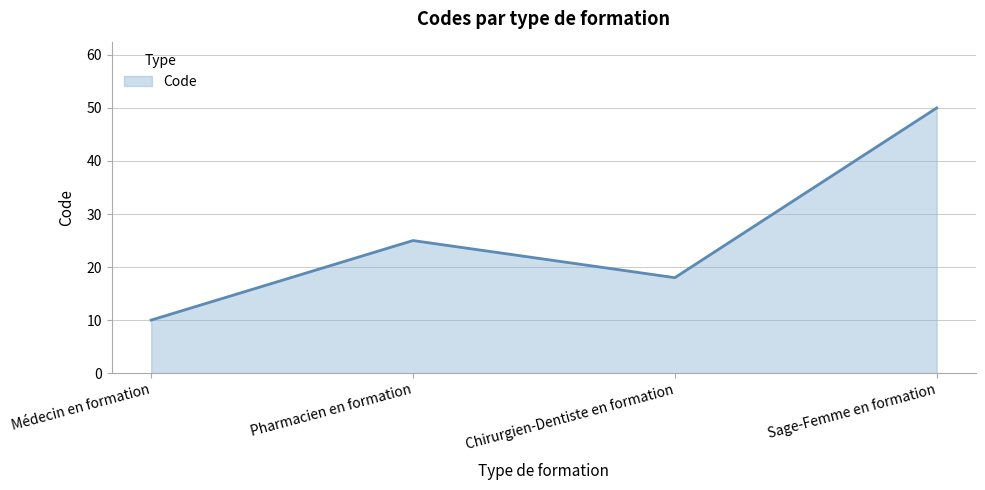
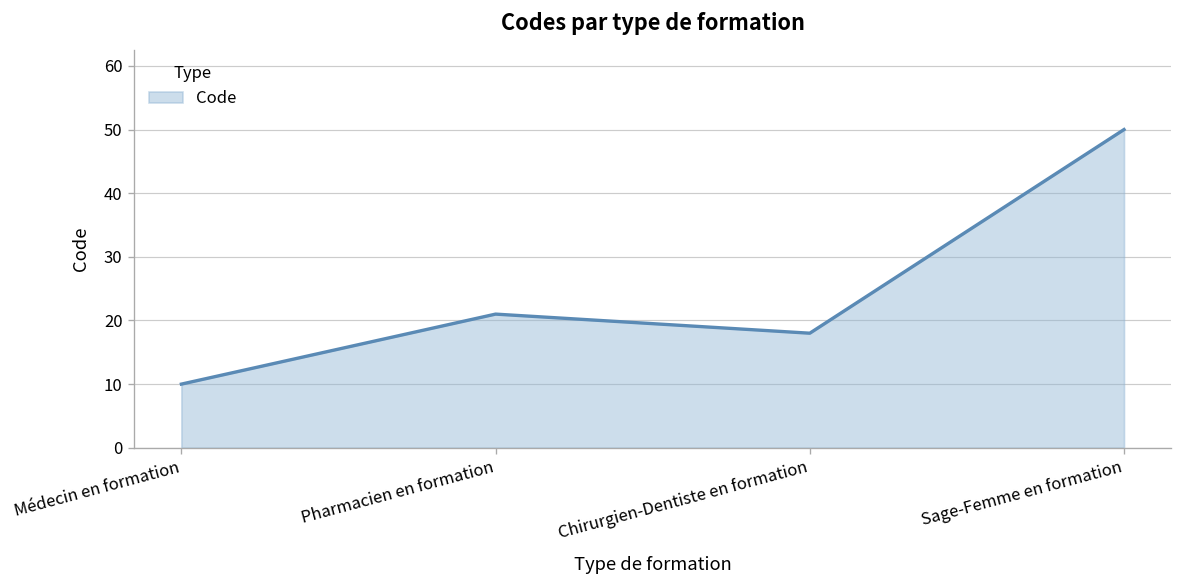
  {
    "Médecin en formation": 10,
-   "Pharmacien en formation": 25,
+   "Pharmacien en formation": 21,
    "Chirurgien-Dentiste en formation": 18,
    "Sage-Femme en formation": 50
  }
